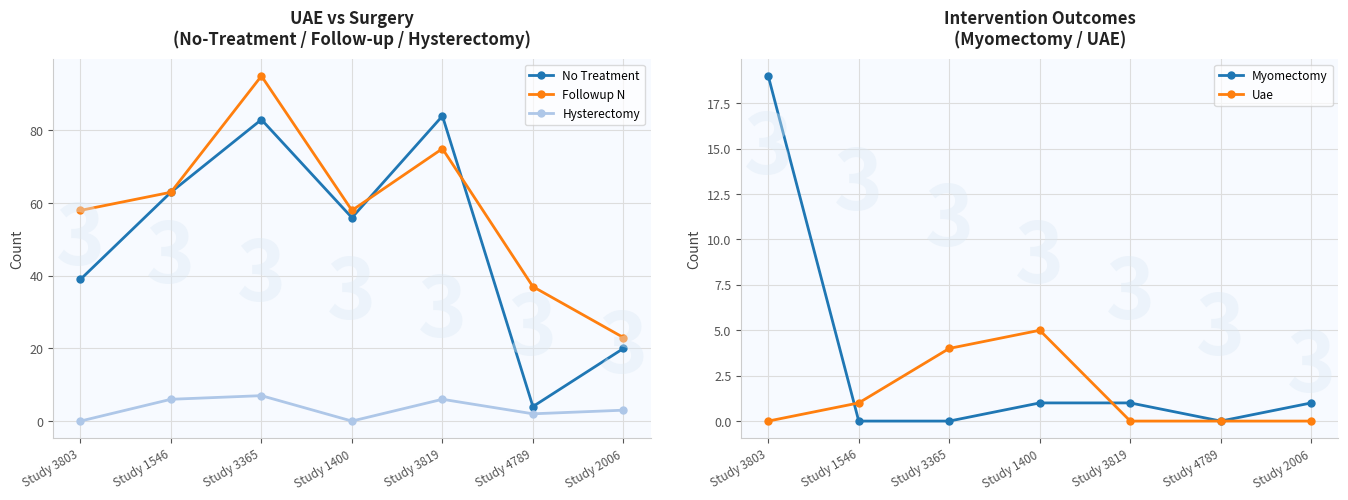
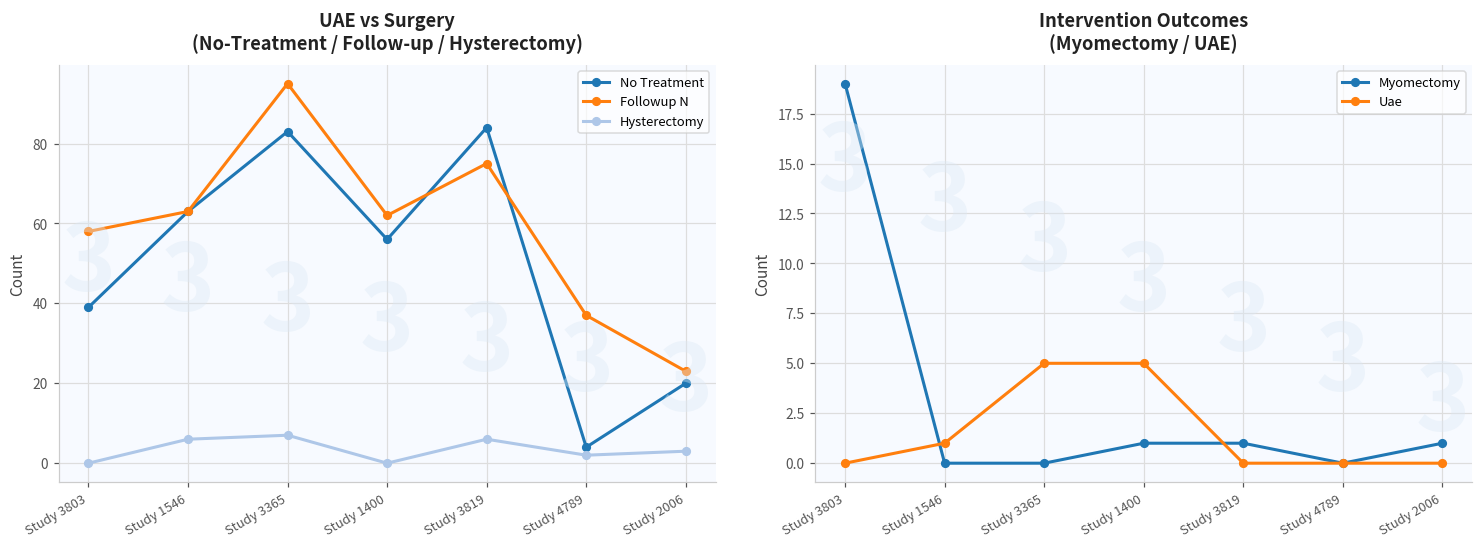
  {
    "UAE vs Surgery (No-Treatment / Follow-up / Hysterectomy)": {
      "No Treatment": {
        "Study 3803": 39,
        "Study 3365": 83,
        "Study 1400": 56,
        "Study 3819": 84,
        "Study 4789": 4,
        "Study 2006": 20
      },
      "Followup N": {
        "Study 3803": 58,
        "Study 3365": 95,
-       "Study 1400": 58,
+       "Study 1400": 62,
        "Study 3819": 75,
        "Study 4789": 37,
        "Study 2006": 23
      },
      "Hysterectomy": {
        "Study 3803": 0,
        "Study 1546": 6,
        "Study 3365": 7,
        "Study 1400": 0,
        "Study 3819": 6,
        "Study 4789": 2,
        "Study 2006": 3
      }
    },
    "Intervention Outcomes (Myomectomy / UAE)": {
      "Myomectomy": {
        "Study 3803": 19,
        "Study 1546": 0,
        "Study 3365": 0,
        "Study 1400": 1,
        "Study 3819": 1,
        "Study 2006": 1
      },
      "Uae": {
        "Study 3803": 0,
        "Study 1546": 1,
-       "Study 3365": 4,
+       "Study 3365": 5,
        "Study 1400": 5,
        "Study 3819": 0,
        "Study 2006": 0
      }
    }
  }
